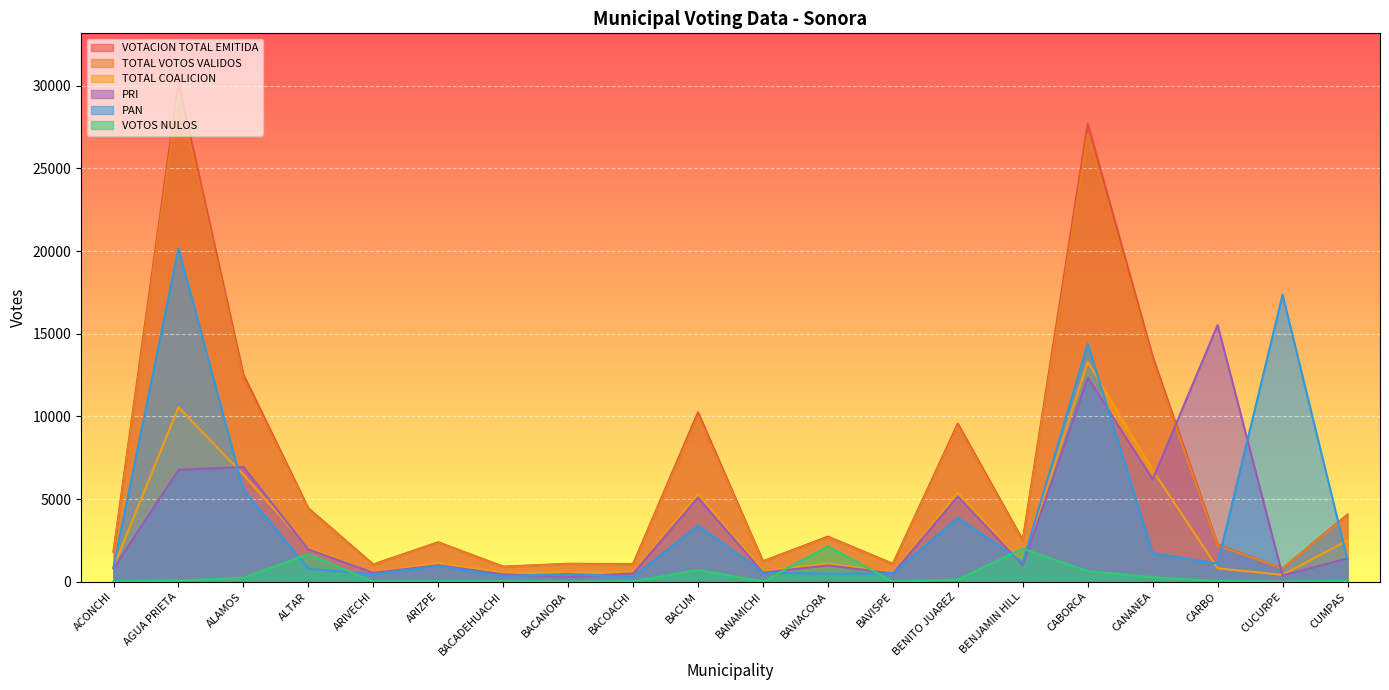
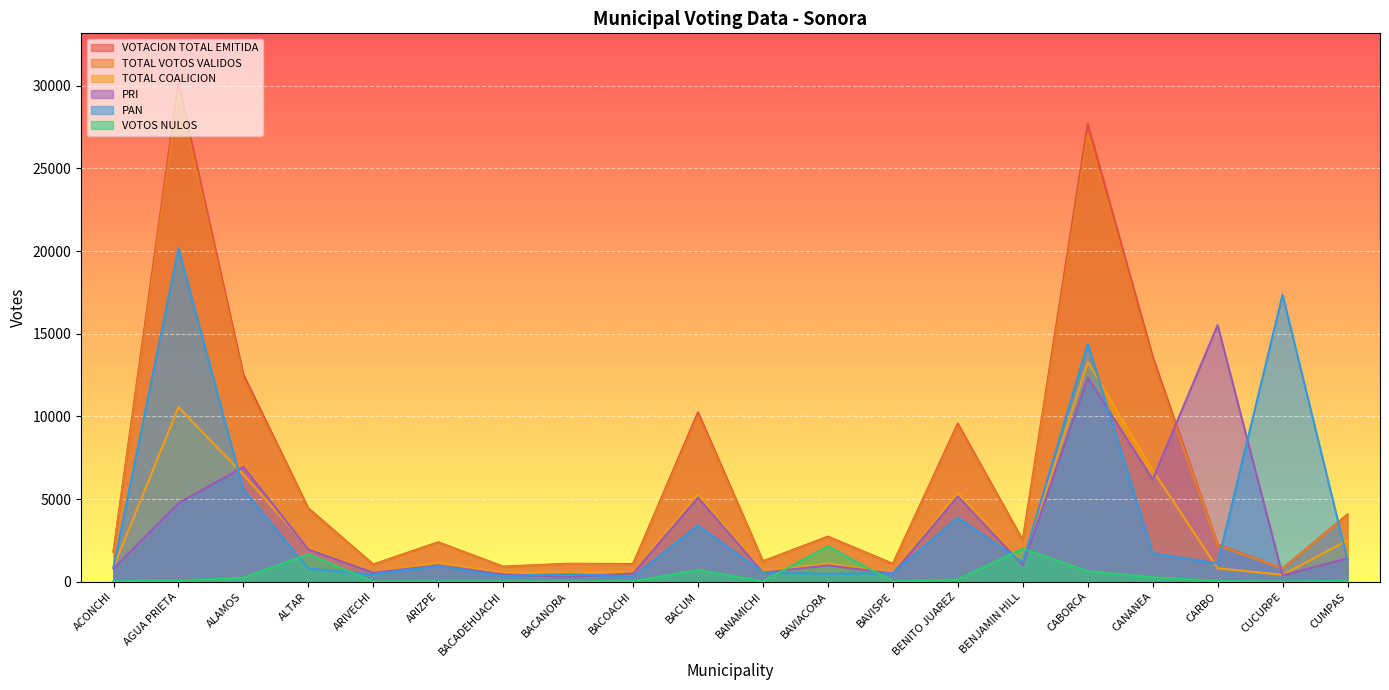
  {
    "PRI": {
-     "AGUA PRIETA": 6800,
+     "AGUA PRIETA": 4700,
      "ALAMOS": 6900,
      "BACANORA": 300,
      "BACUM": 5100,
      "BENITO JUAREZ": 5200,
      "CABORCA": 12300,
      "CANANEA": 6200,
      "CARBO": 15500
    },
    "PAN": {
      "AGUA PRIETA": 20200,
      "ALAMOS": 5600,
      "ALTAR": 800,
      "BACOACHI": 300,
      "BACUM": 3400,
      "BAVIACORA": 500,
      "BENITO JUAREZ": 3900,
      "CABORCA": 14400,
      "CANANEA": 1700,
      "CARBO": 1100,
      "CUCURPE": 17400
    },
    "VOTOS NULOS": {
      "ACONCHI": 0,
      "AGUA PRIETA": 100,
      "ALAMOS": 200,
      "ALTAR": 1700,
      "ARIVECHI": 0,
      "ARIZPE": 0,
      "BACADEHUACHI": 0,
      "BACANORA": 0,
      "BACOACHI": 0,
      "BACUM": 700,
      "BANAMICHI": 0,
      "BAVIACORA": 2100,
      "BAVISPE": 0,
      "BENITO JUAREZ": 100,
      "BENJAMIN HILL": 2000,
      "CABORCA": 600,
      "CANANEA": 300,
      "CARBO": 100,
      "CUCURPE": 0,
      "CUMPAS": 100
    }
  }
